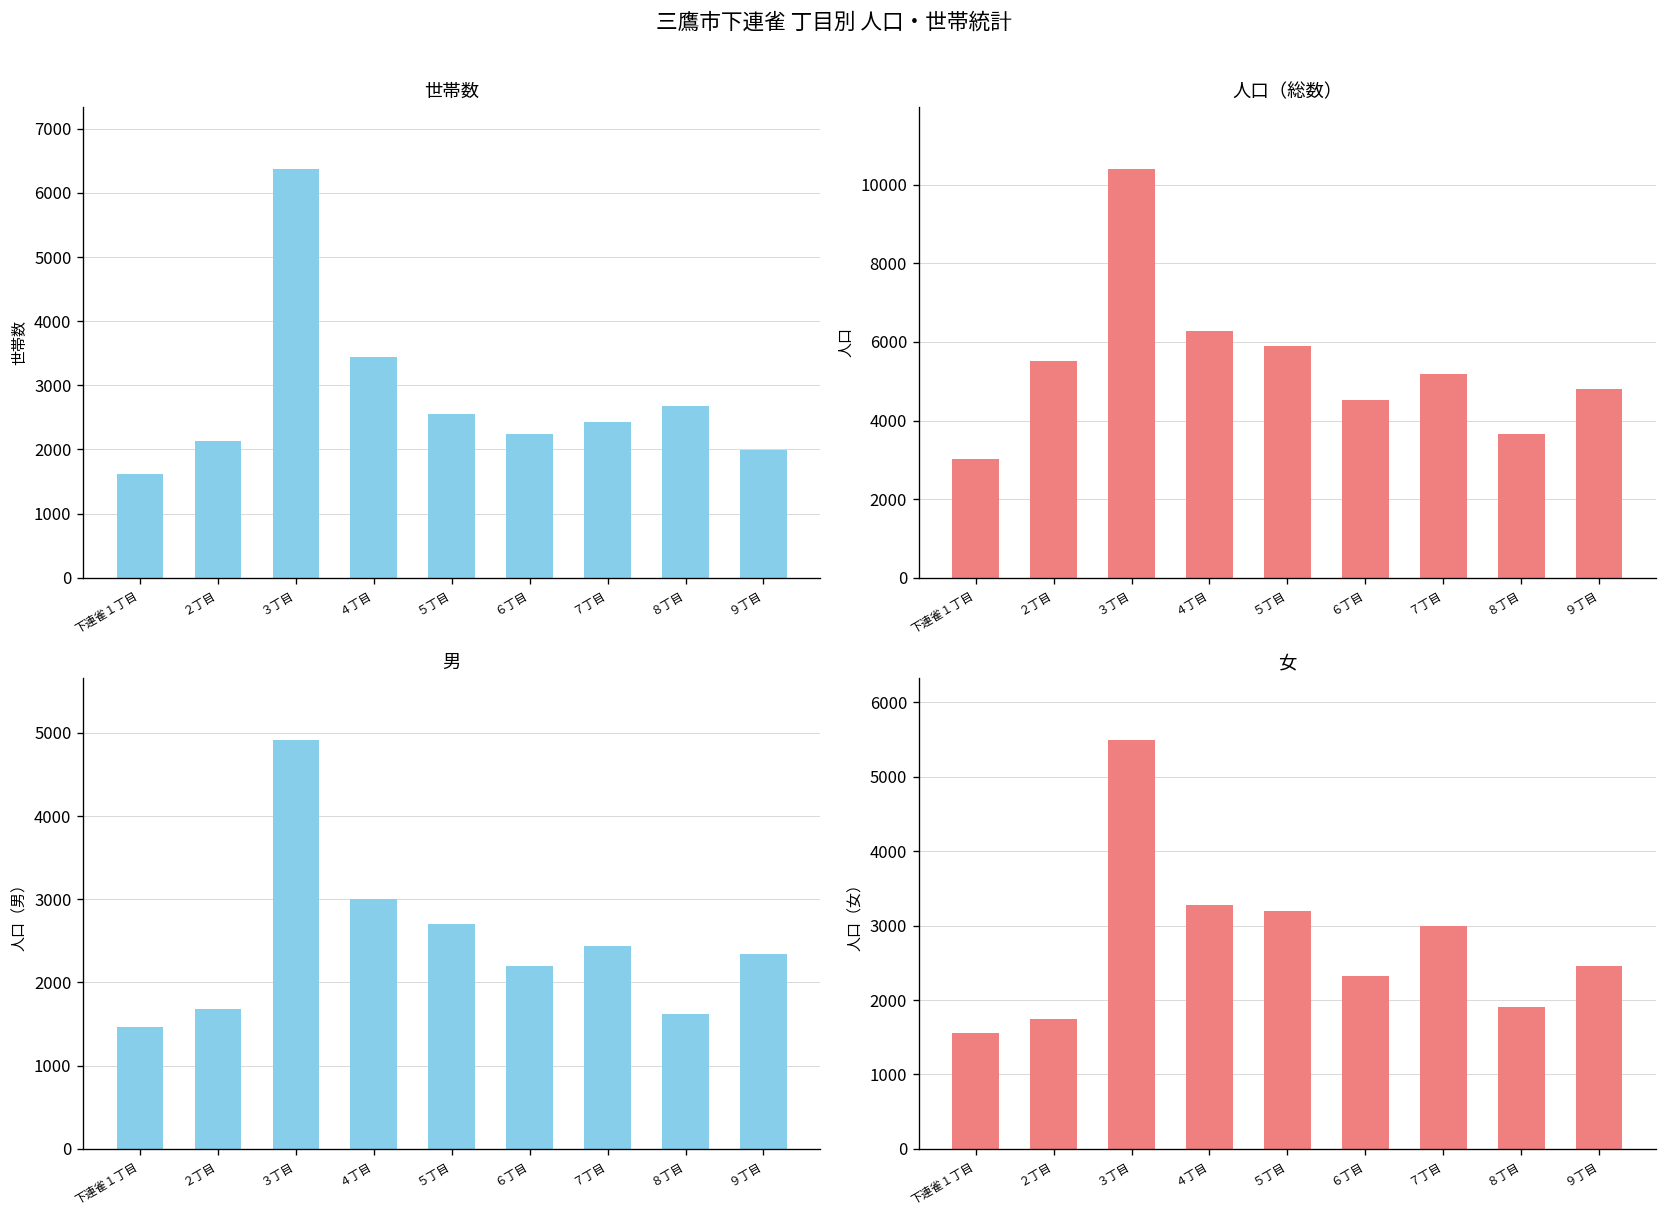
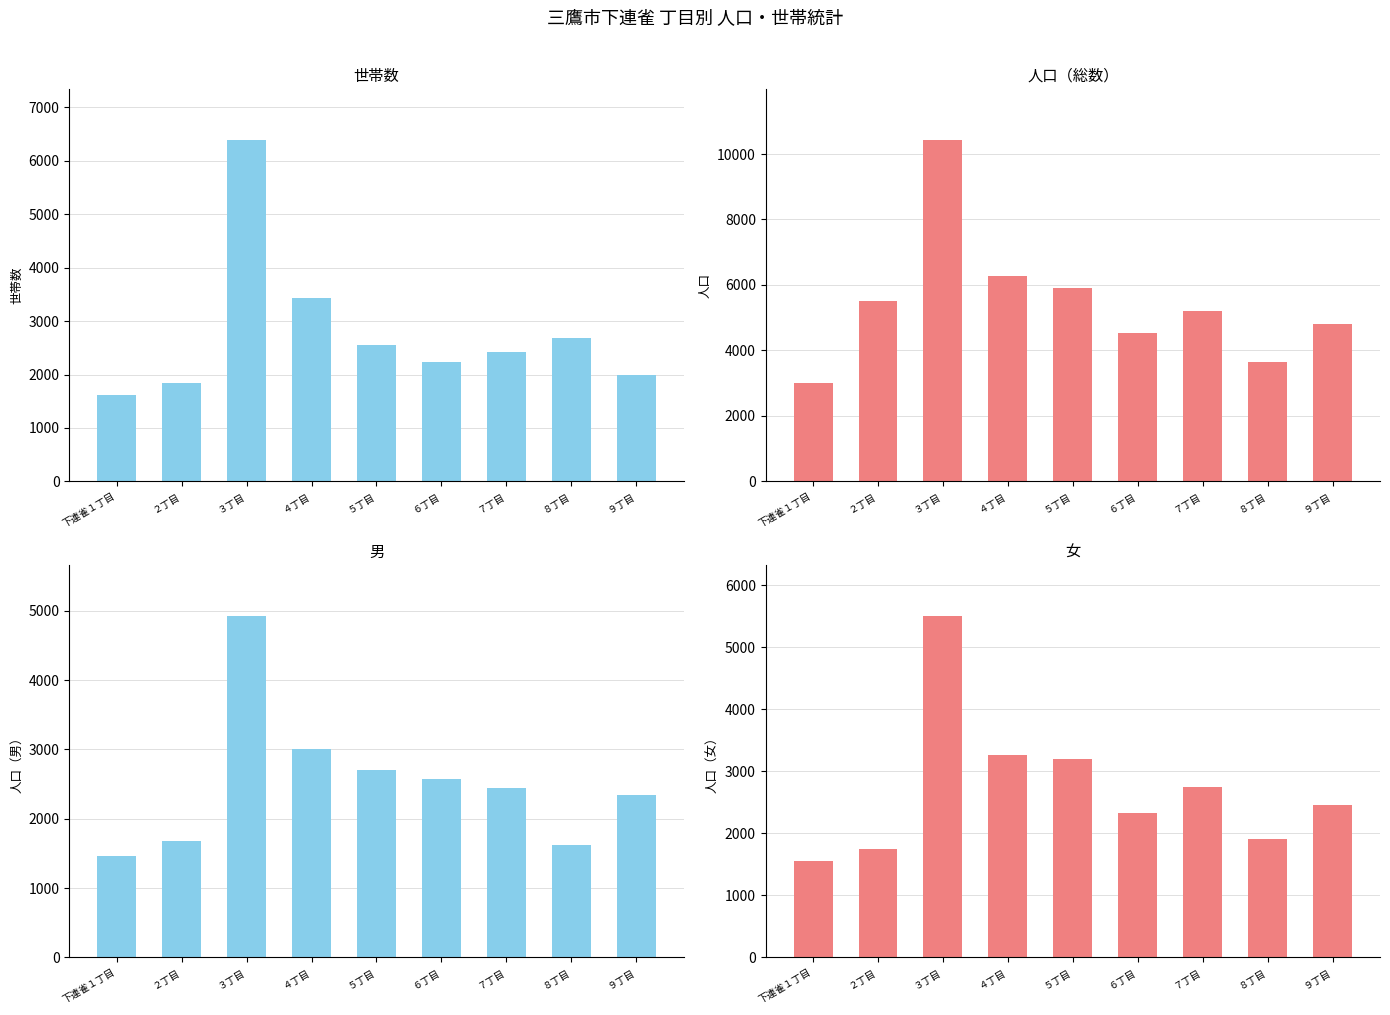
  {
    "世帯数": {
      "下連雀１丁目": 1600,
-     "２丁目": 2100,
+     "２丁目": 1800,
      "３丁目": 6400,
      "４丁目": 3400,
      "５丁目": 2600,
      "６丁目": 2200,
      "７丁目": 2400,
      "８丁目": 2700,
      "９丁目": 2000
    },
    "人口（総数）": {
      "下連雀１丁目": 3000,
      "２丁目": 5500,
      "３丁目": 10400,
      "４丁目": 6300,
      "５丁目": 5900,
      "６丁目": 4500,
      "７丁目": 5200,
      "８丁目": 3700,
      "９丁目": 4800
    },
    "男": {
      "下連雀１丁目": 1500,
      "２丁目": 1700,
      "３丁目": 4900,
      "４丁目": 3000,
      "５丁目": 2700,
-     "６丁目": 2200,
+     "６丁目": 2600,
      "７丁目": 2400,
      "８丁目": 1600,
      "９丁目": 2300
    },
    "女": {
      "下連雀１丁目": 1600,
      "２丁目": 1700,
      "３丁目": 5500,
      "４丁目": 3300,
      "５丁目": 3200,
      "６丁目": 2300,
-     "７丁目": 3000,
+     "７丁目": 2800,
      "８丁目": 1900,
      "９丁目": 2500
    }
  }
